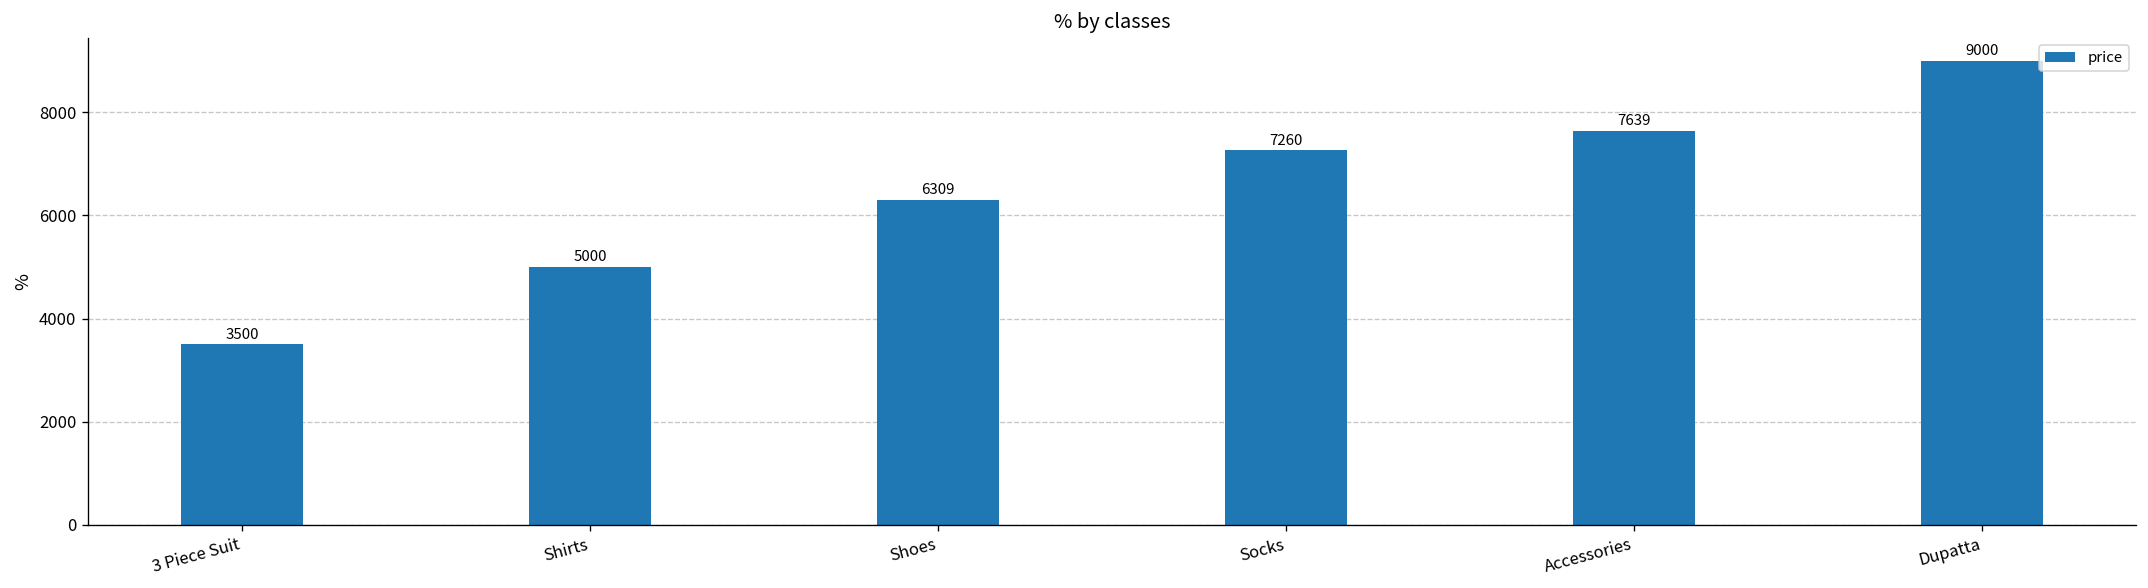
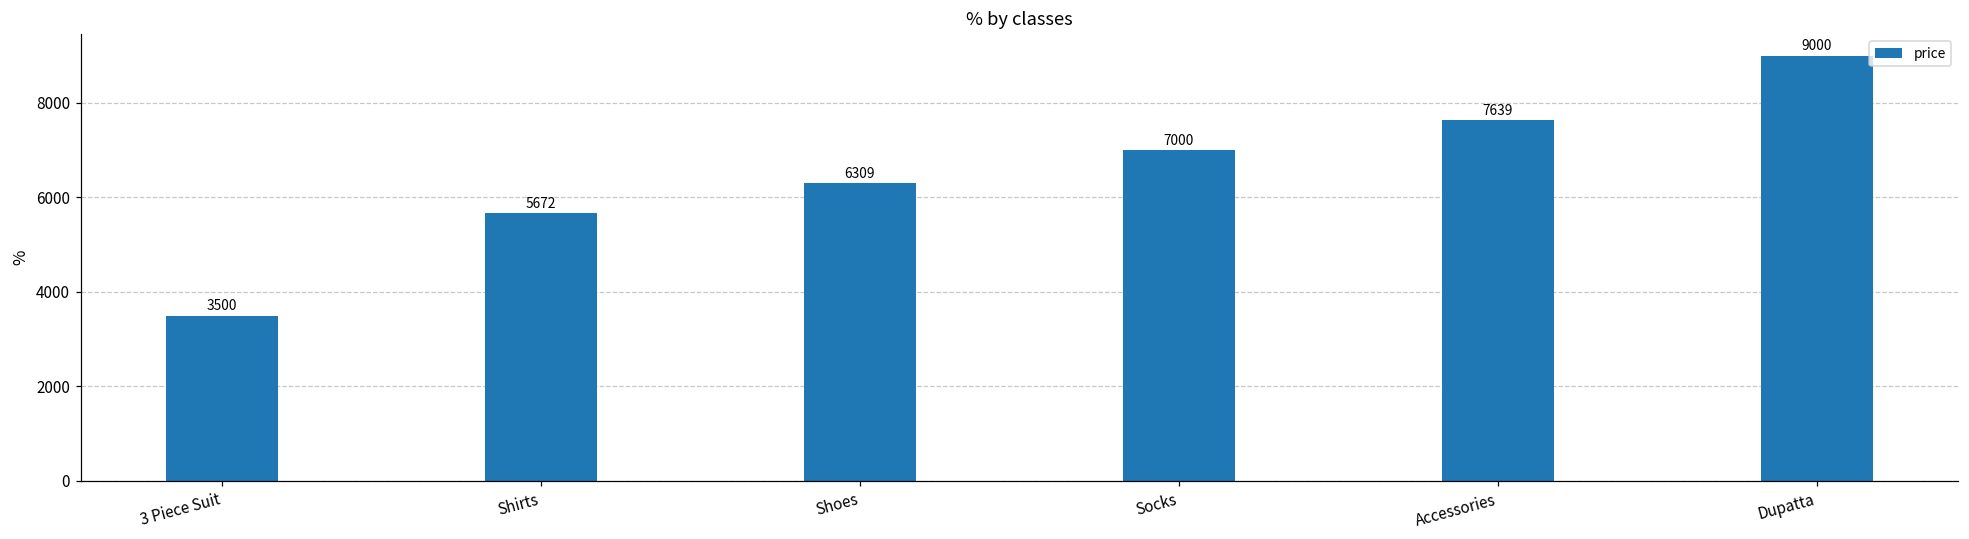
  {
    "3 Piece Suit": 3500,
-   "Shirts": 5000,
+   "Shirts": 5672,
    "Shoes": 6309,
-   "Socks": 7260,
+   "Socks": 7000,
    "Accessories": 7639,
    "Dupatta": 9000
  }
